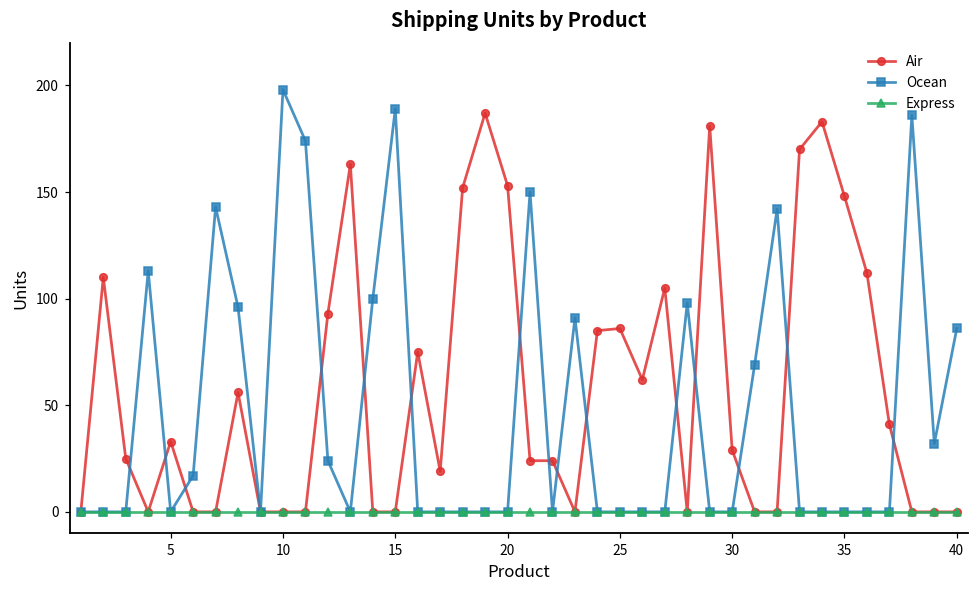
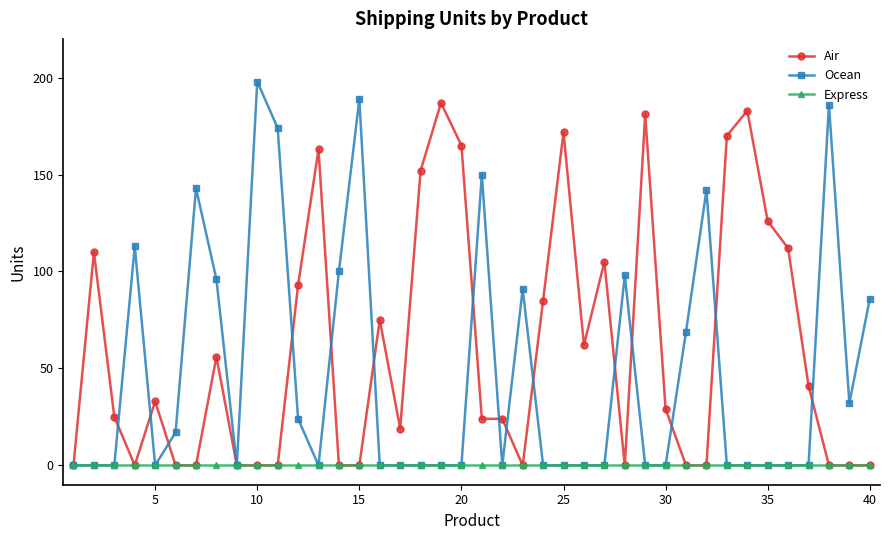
  {
    "Air": {
      "5": 33,
-     "20": 153,
-     "25": 86,
+     "20": 165,
+     "25": 172,
      "30": 29,
-     "35": 148
+     "35": 126
    },
    "Ocean": {
      "10": 198,
      "15": 189,
      "40": 86
    }
  }
